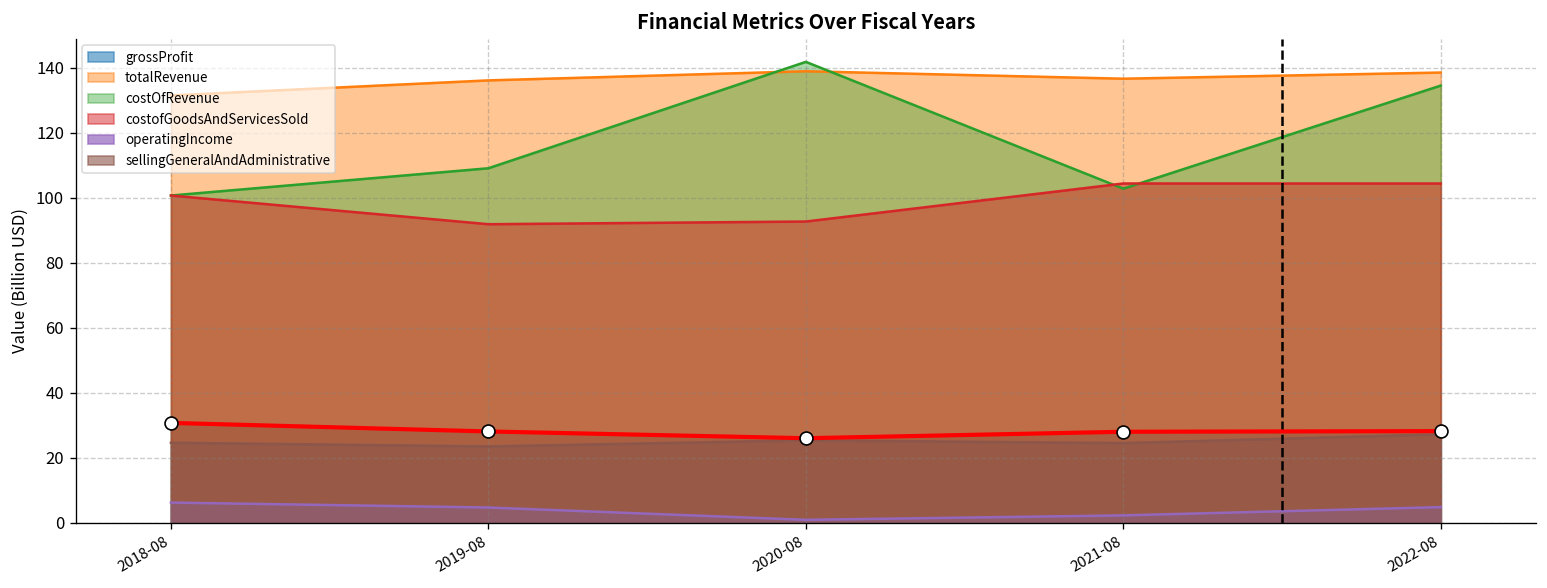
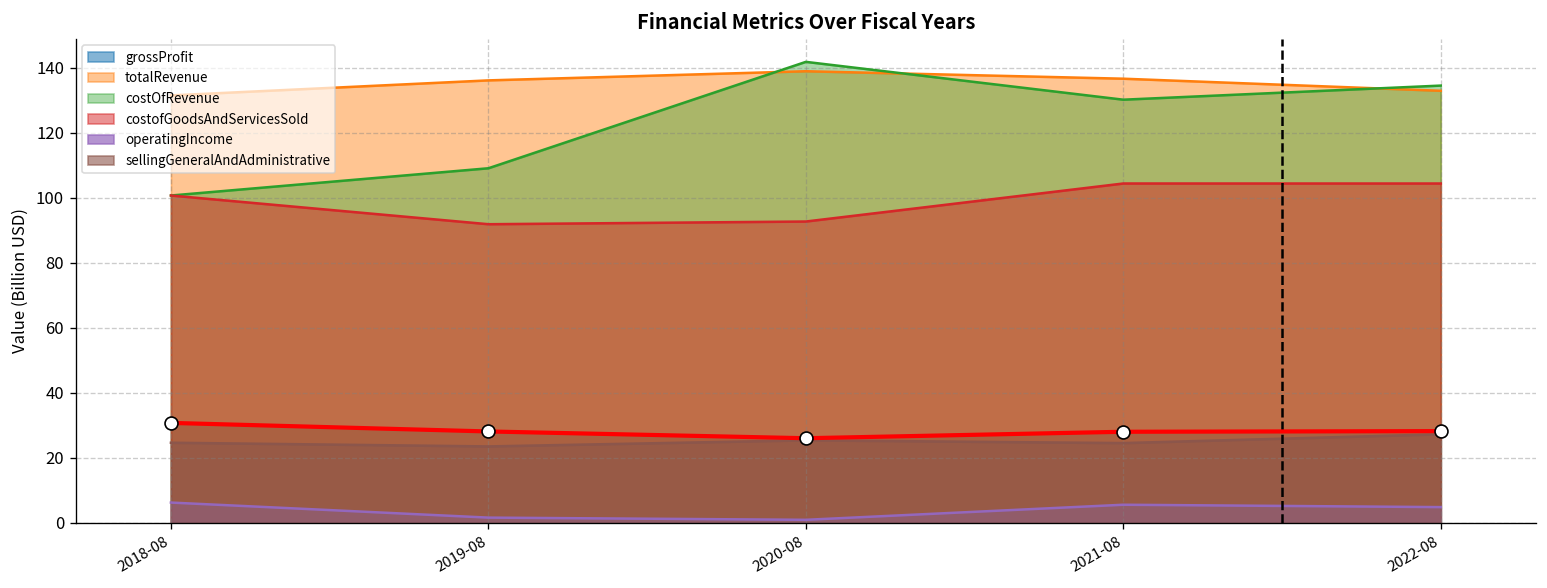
  {
    "grossProfit": {
      "2018-08": 31,
      "2019-08": 28,
      "2021-08": 28,
      "2022-08": 28
    },
    "totalRevenue": {
      "2019-08": 136,
      "2020-08": 139,
      "2021-08": 137,
-     "2022-08": 139
+     "2022-08": 133
    },
    "costOfRevenue": {
      "2019-08": 109,
      "2020-08": 142,
-     "2021-08": 103,
+     "2021-08": 130,
      "2022-08": 135
    },
    "costofGoodsAndServicesSold": {
      "2019-08": 92,
      "2020-08": 93,
      "2021-08": 104,
      "2022-08": 104
    },
    "operatingIncome": {
      "2018-08": 6,
-     "2019-08": 5,
+     "2019-08": 2,
      "2020-08": 1,
-     "2021-08": 2,
+     "2021-08": 6,
      "2022-08": 5
    },
    "sellingGeneralAndAdministrative": {
      "2018-08": 25,
      "2019-08": 24,
      "2021-08": 25,
      "2022-08": 27
    }
  }
